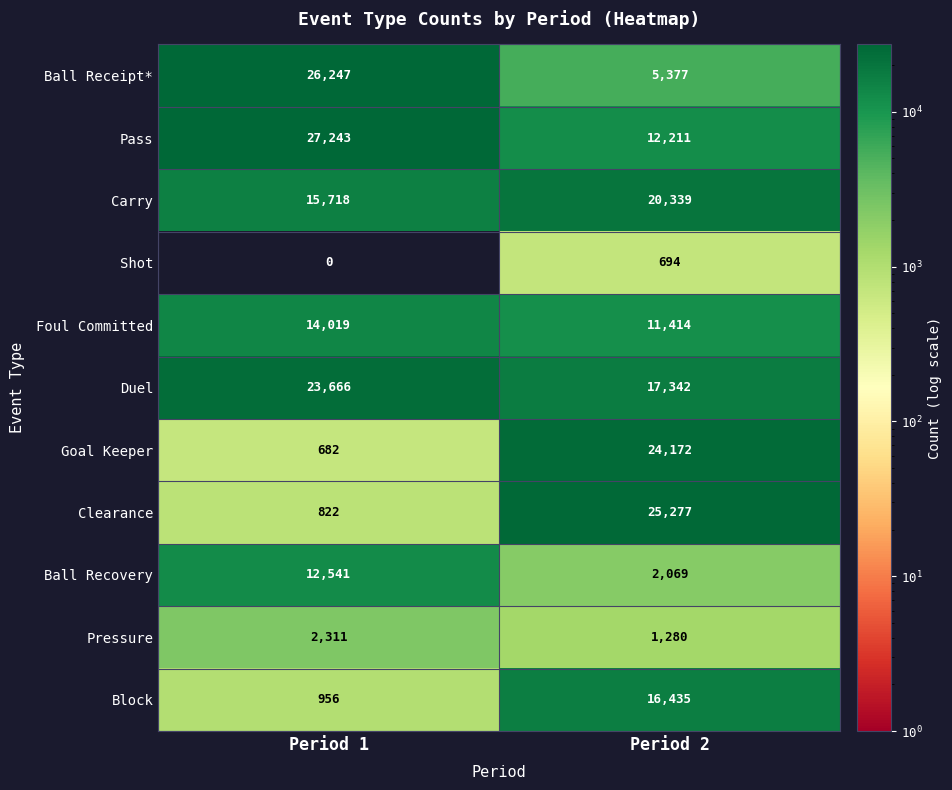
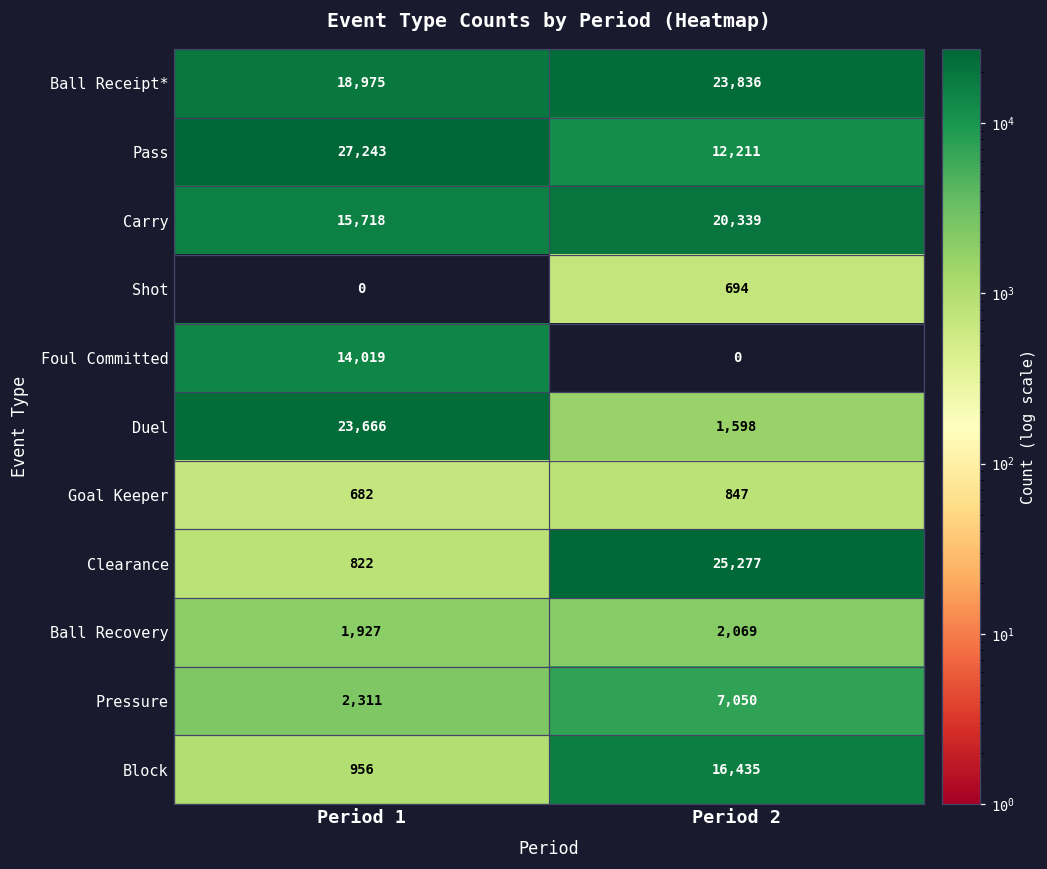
  {
    "Ball Receipt*": {
-     "Period 1": "26,247",
-     "Period 2": "5,377"
+     "Period 1": "18,975",
+     "Period 2": "23,836"
    },
    "Pass": {
      "Period 1": "27,243",
      "Period 2": "12,211"
    },
    "Carry": {
      "Period 1": "15,718",
      "Period 2": "20,339"
    },
    "Shot": {
      "Period 1": "0",
      "Period 2": "694"
    },
    "Foul Committed": {
      "Period 1": "14,019",
-     "Period 2": "11,414"
+     "Period 2": "0"
    },
    "Duel": {
      "Period 1": "23,666",
-     "Period 2": "17,342"
+     "Period 2": "1,598"
    },
    "Goal Keeper": {
      "Period 1": "682",
-     "Period 2": "24,172"
+     "Period 2": "847"
    },
    "Clearance": {
      "Period 1": "822",
      "Period 2": "25,277"
    },
    "Ball Recovery": {
-     "Period 1": "12,541",
+     "Period 1": "1,927",
      "Period 2": "2,069"
    },
    "Pressure": {
      "Period 1": "2,311",
-     "Period 2": "1,280"
+     "Period 2": "7,050"
    },
    "Block": {
      "Period 1": "956",
      "Period 2": "16,435"
    }
  }
